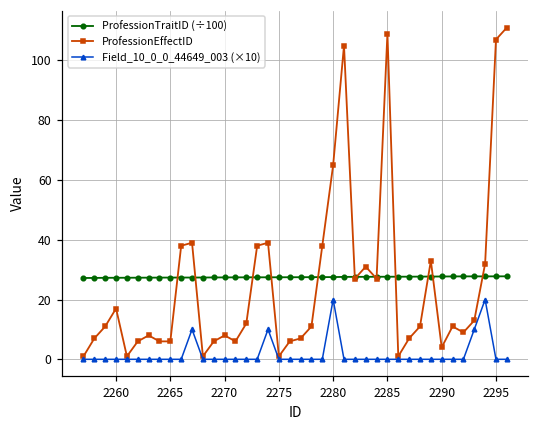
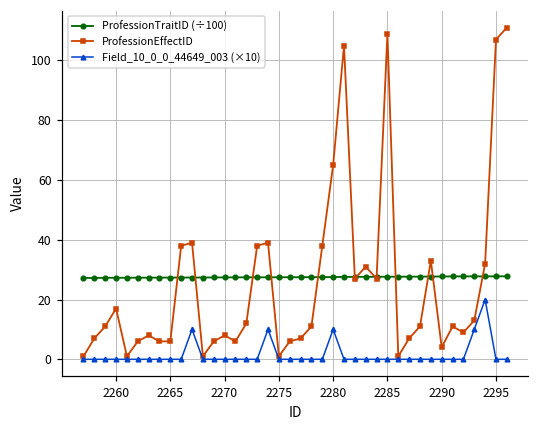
  {
    "ProfessionTraitID (÷100)": {
      "2260": 27,
      "2265": 27,
      "2270": 27,
      "2275": 27,
      "2280": 28,
      "2285": 28,
      "2290": 28,
      "2295": 28
    },
    "ProfessionEffectID": {
      "2260": 17,
      "2265": 6,
      "2270": 8,
      "2275": 1,
      "2280": 65,
      "2285": 109,
      "2290": 4,
      "2295": 107
    },
    "Field_10_0_0_44649_003 (×10)": {
      "2260": 0,
      "2265": 0,
      "2270": 0,
      "2275": 0,
-     "2280": 20,
+     "2280": 10,
      "2285": 0,
      "2290": 0,
      "2295": 0
    }
  }
